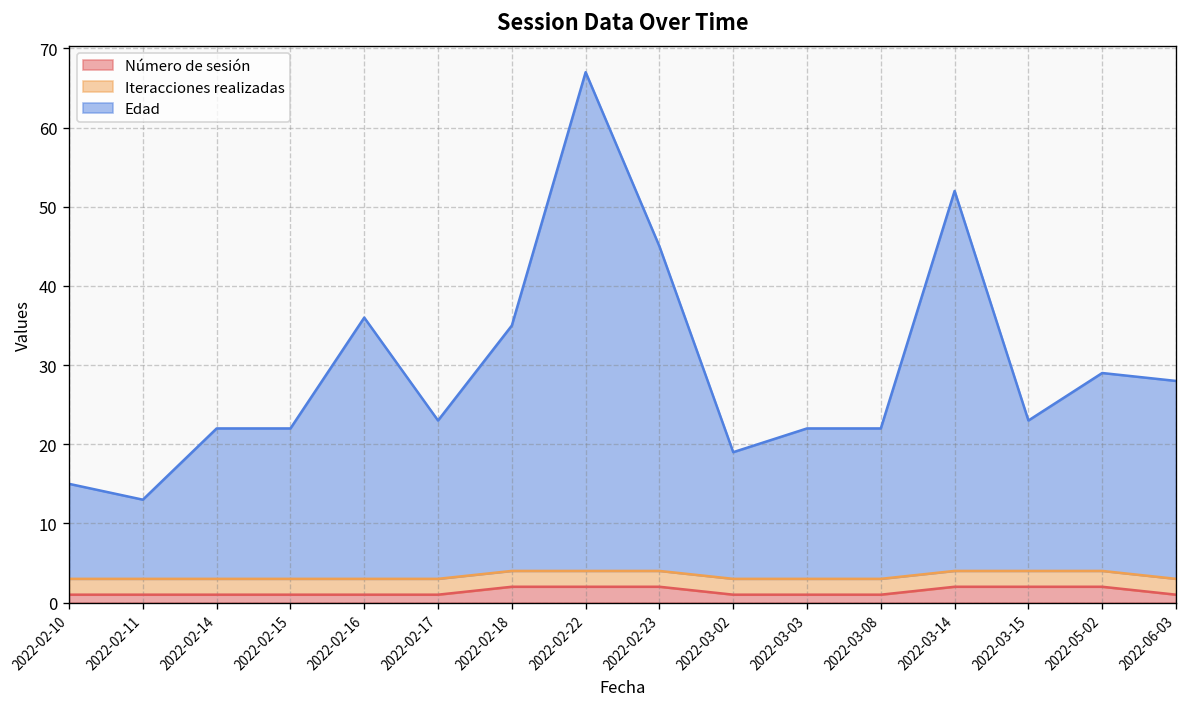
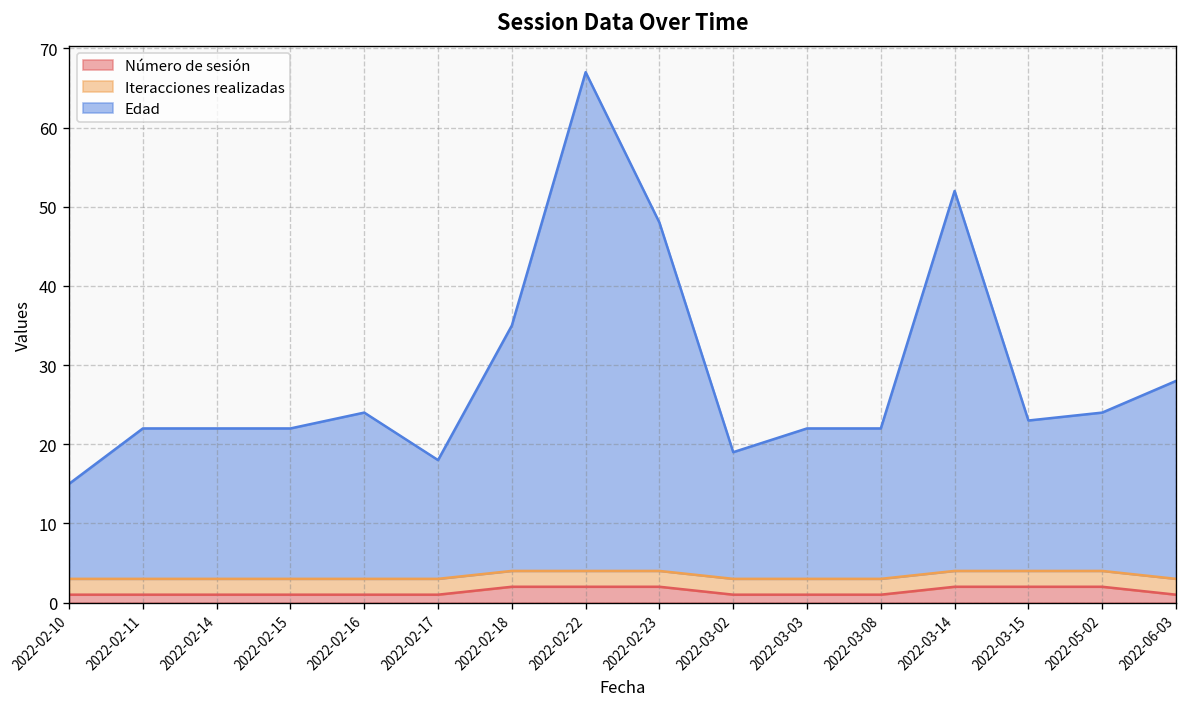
  {
    "Edad": {
      "2022-02-10": 12,
-     "2022-02-11": 10,
+     "2022-02-11": 19,
      "2022-02-14": 19,
      "2022-02-15": 19,
-     "2022-02-16": 33,
-     "2022-02-17": 20,
+     "2022-02-16": 21,
+     "2022-02-17": 15,
      "2022-02-18": 31,
      "2022-02-22": 63,
-     "2022-02-23": 41,
+     "2022-02-23": 44,
      "2022-03-02": 16,
      "2022-03-03": 19,
      "2022-03-08": 19,
      "2022-03-14": 48,
      "2022-03-15": 19,
-     "2022-05-02": 25,
+     "2022-05-02": 20,
      "2022-06-03": 25
    }
  }
